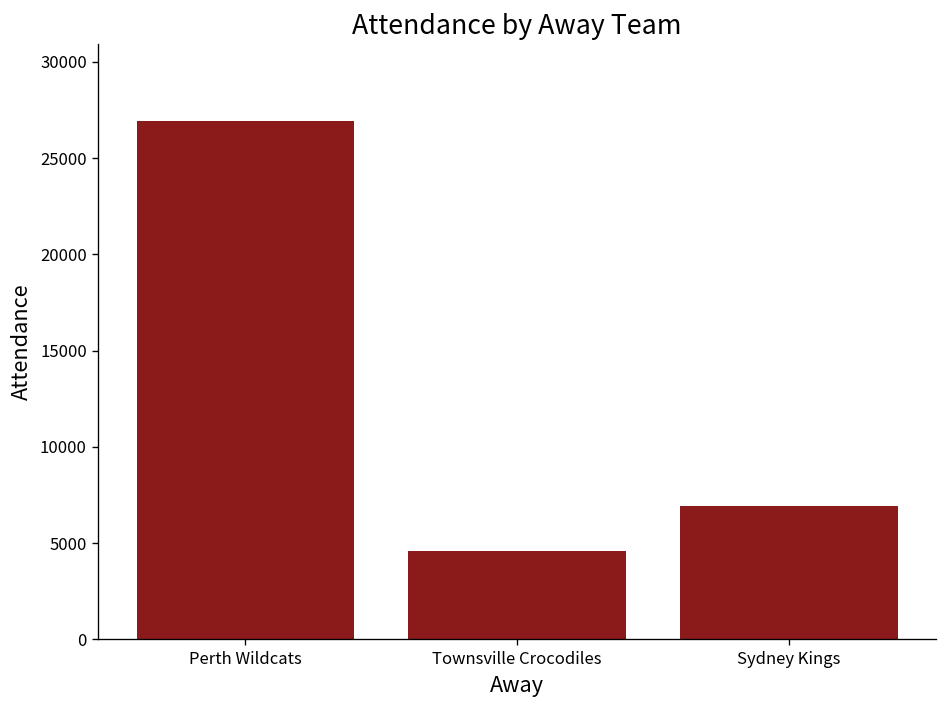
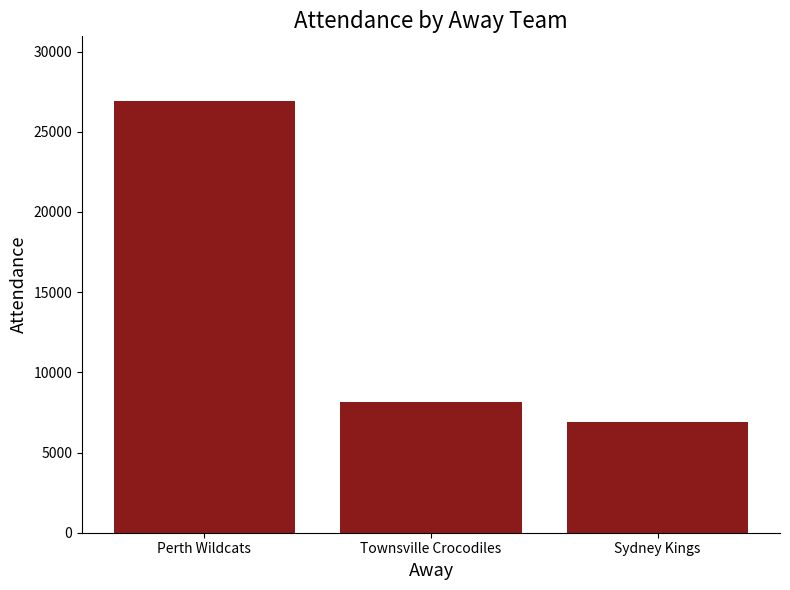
  {
    "Perth Wildcats": 26900,
-   "Townsville Crocodiles": 4600,
+   "Townsville Crocodiles": 8100,
    "Sydney Kings": 6900
  }
